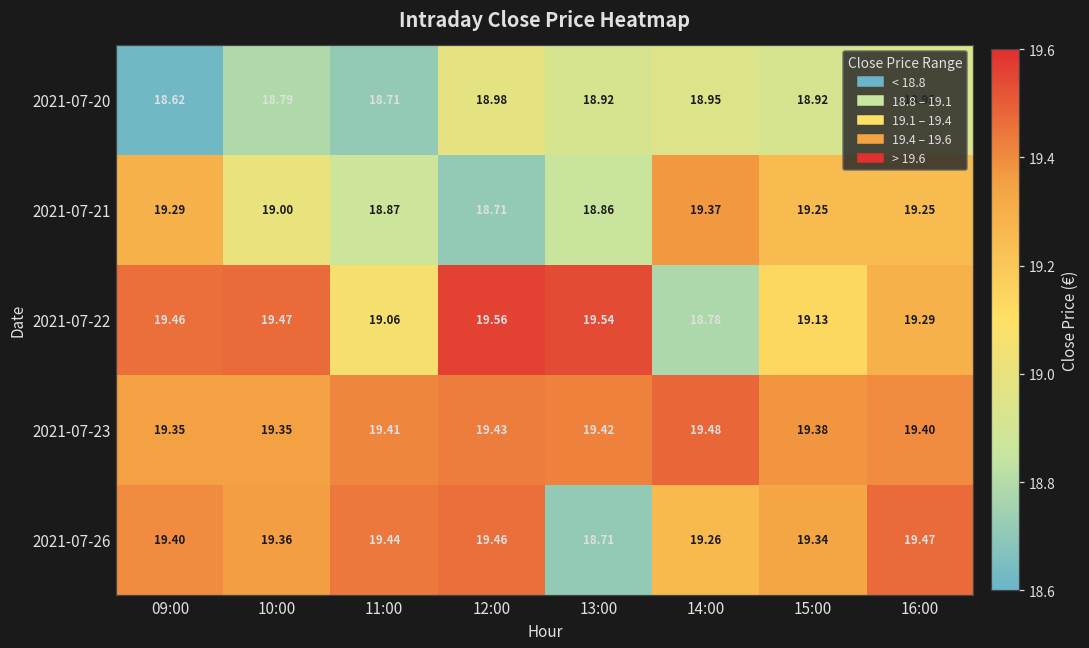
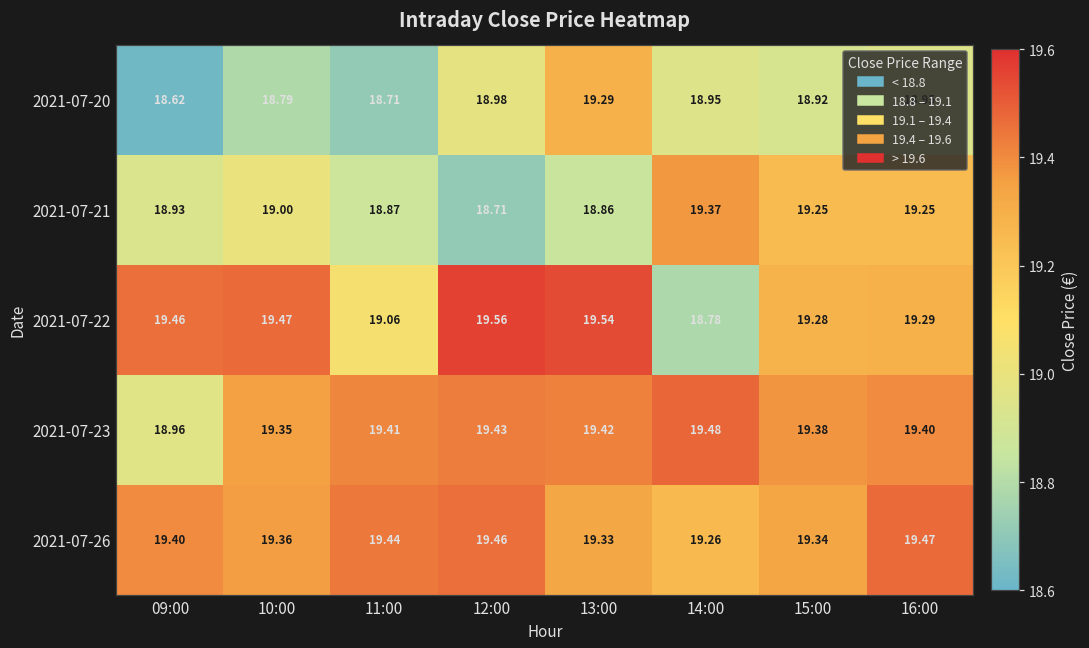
  {
    "2021-07-20": {
      "09:00": 18.62,
      "10:00": 18.79,
      "11:00": 18.71,
      "12:00": 18.98,
-     "13:00": 18.92,
+     "13:00": 19.29,
      "14:00": 18.95,
      "15:00": 18.92
    },
    "2021-07-21": {
-     "09:00": 19.29,
+     "09:00": 18.93,
      "10:00": 19.00,
      "11:00": 18.87,
      "12:00": 18.71,
      "13:00": 18.86,
      "14:00": 19.37,
      "15:00": 19.25,
      "16:00": 19.25
    },
    "2021-07-22": {
      "09:00": 19.46,
      "10:00": 19.47,
      "11:00": 19.06,
      "12:00": 19.56,
      "13:00": 19.54,
      "14:00": 18.78,
-     "15:00": 19.13,
+     "15:00": 19.28,
      "16:00": 19.29
    },
    "2021-07-23": {
-     "09:00": 19.35,
+     "09:00": 18.96,
      "10:00": 19.35,
      "11:00": 19.41,
      "12:00": 19.43,
      "13:00": 19.42,
      "14:00": 19.48,
      "15:00": 19.38,
      "16:00": 19.40
    },
    "2021-07-26": {
      "09:00": 19.40,
      "10:00": 19.36,
      "11:00": 19.44,
      "12:00": 19.46,
-     "13:00": 18.71,
+     "13:00": 19.33,
      "14:00": 19.26,
      "15:00": 19.34,
      "16:00": 19.47
    }
  }
